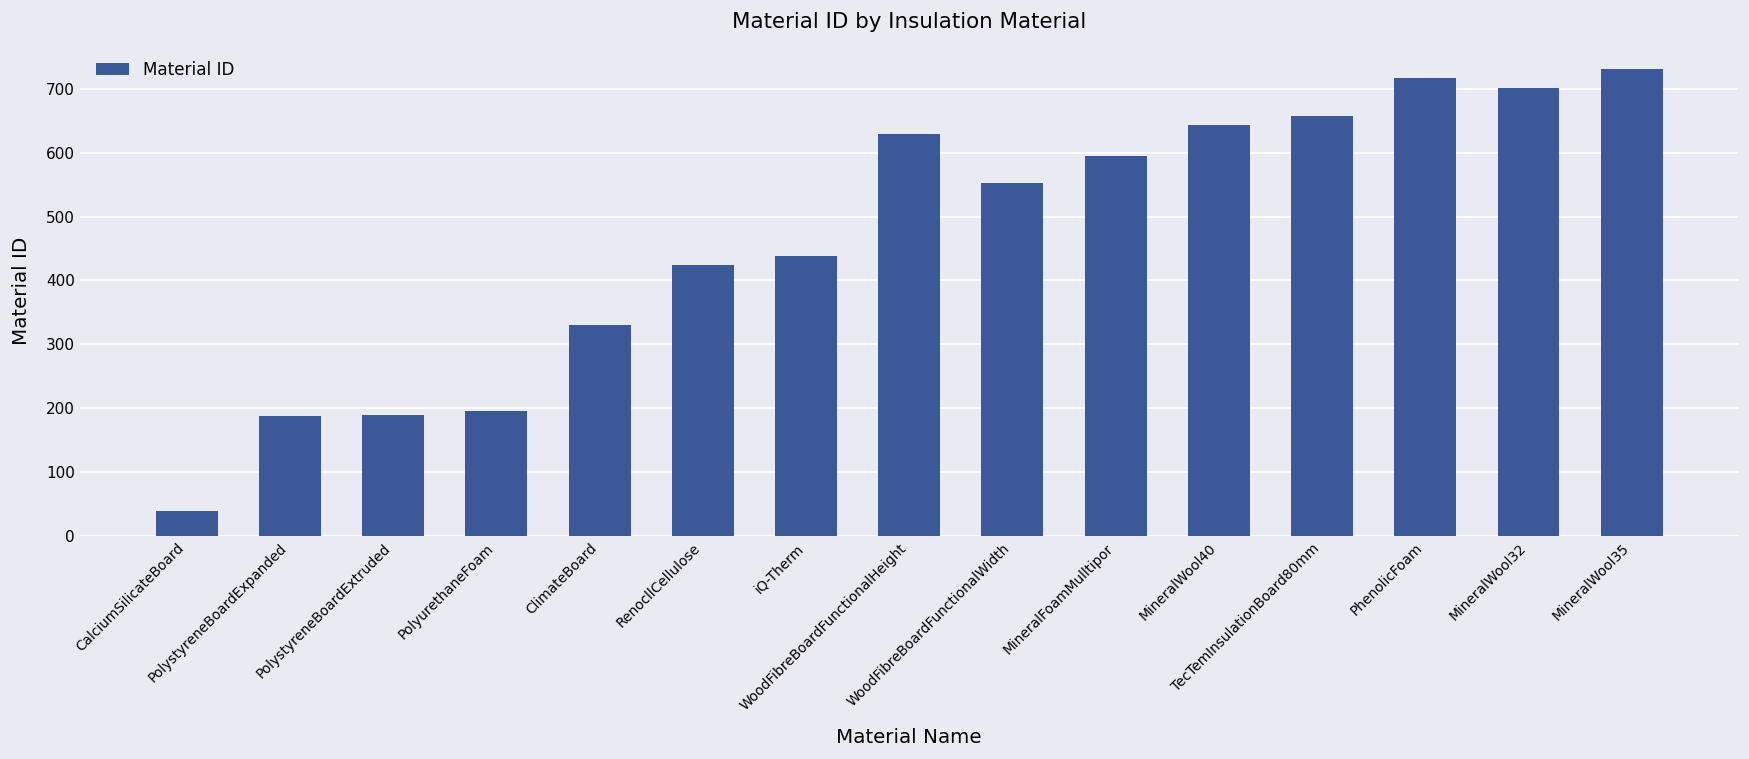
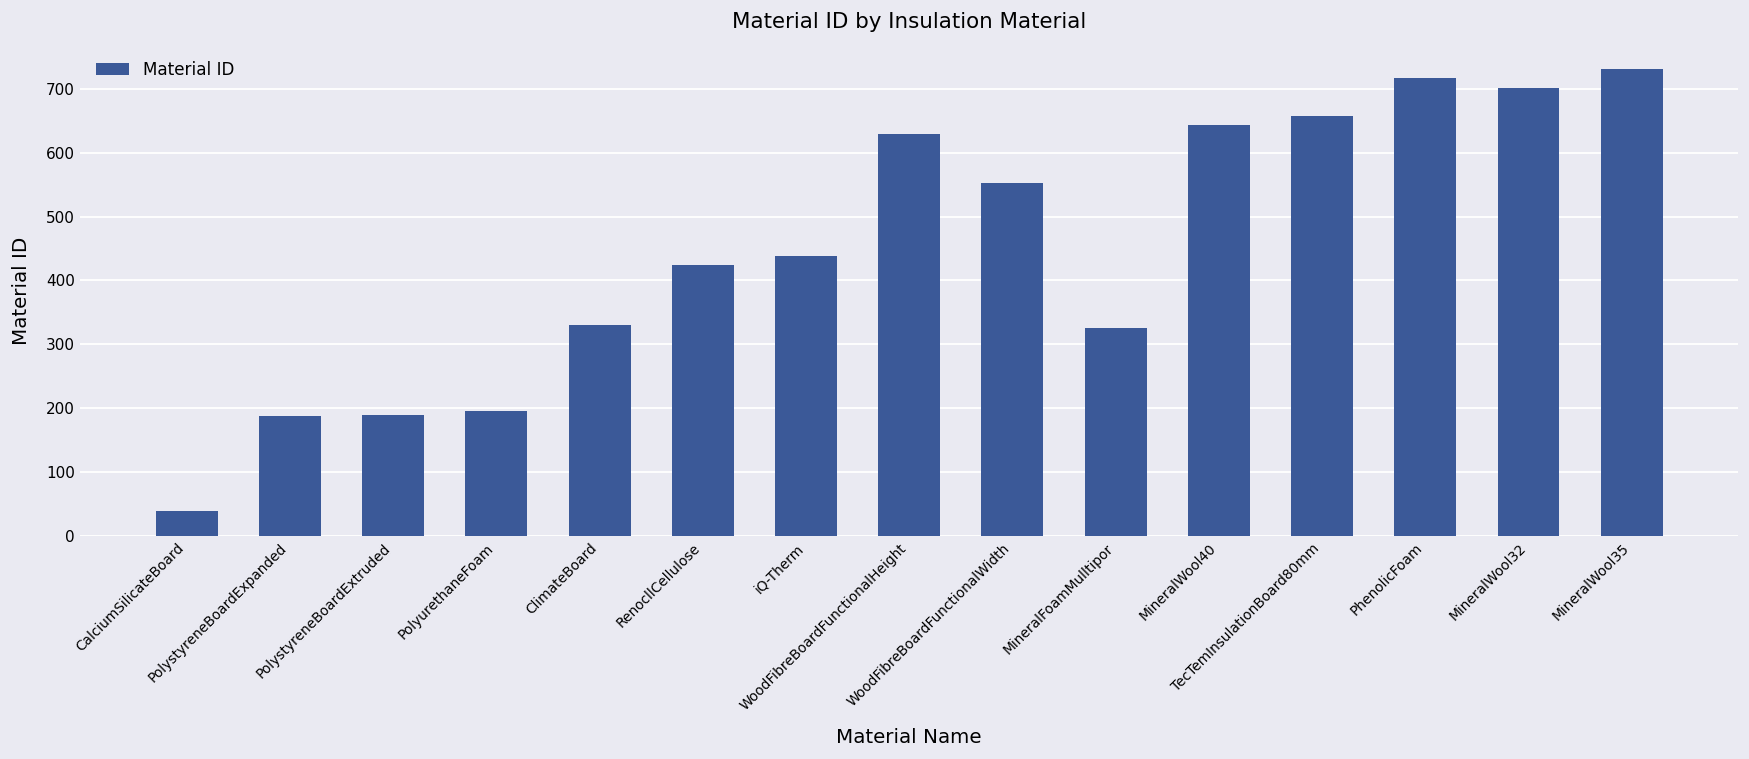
  {
    "CalciumSilicateBoard": 40,
    "PolystyreneBoardExpanded": 190,
    "PolystyreneBoardExtruded": 190,
    "PolyurethaneFoam": 200,
    "ClimateBoard": 330,
    "RenocllCellulose": 430,
    "iQ-Therm": 440,
    "WoodFibreBoardFunctionalHeight": 630,
    "WoodFibreBoardFunctionalWidth": 550,
-   "MineralFoamMulltipor": 600,
+   "MineralFoamMulltipor": 330,
    "MineralWool40": 640,
    "TecTemInsulationBoard80mm": 660,
    "PhenolicFoam": 720,
    "MineralWool32": 700,
    "MineralWool35": 730
  }
